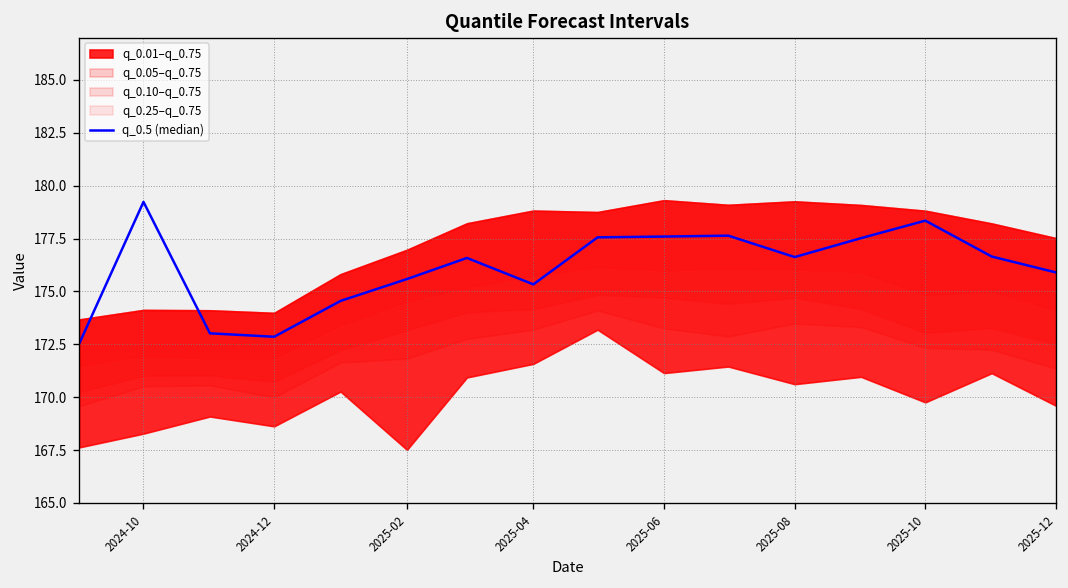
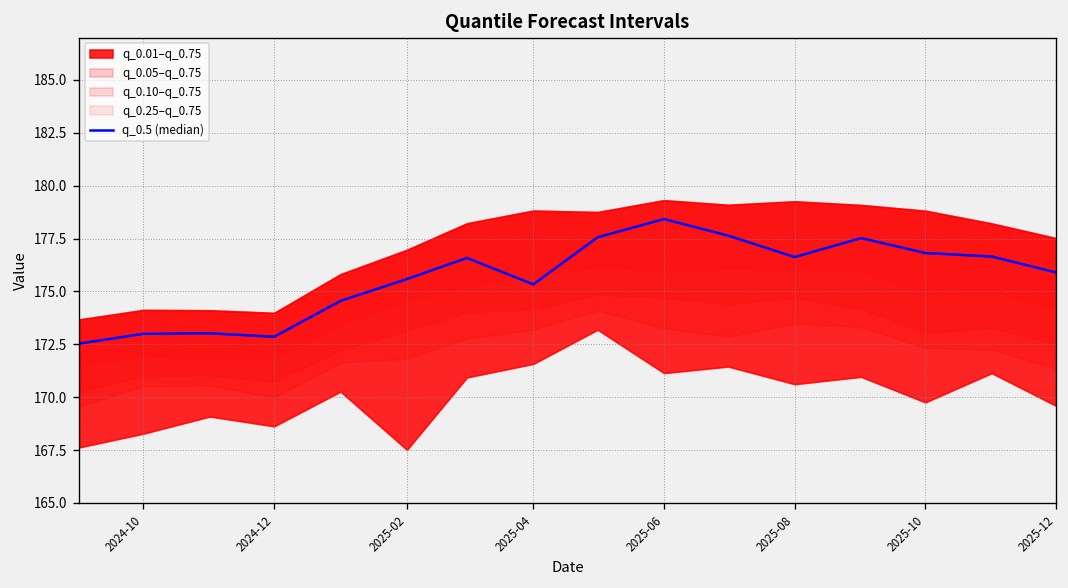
  {
    "q_0.5 (median)": {
-     "2024-10": 179.2,
+     "2024-10": 173.0,
      "2024-12": 172.9,
      "2025-02": 175.6,
      "2025-04": 175.3,
-     "2025-06": 177.6,
+     "2025-06": 178.4,
      "2025-08": 176.6,
-     "2025-10": 178.3,
+     "2025-10": 176.8,
      "2025-12": 175.9
    }
  }
